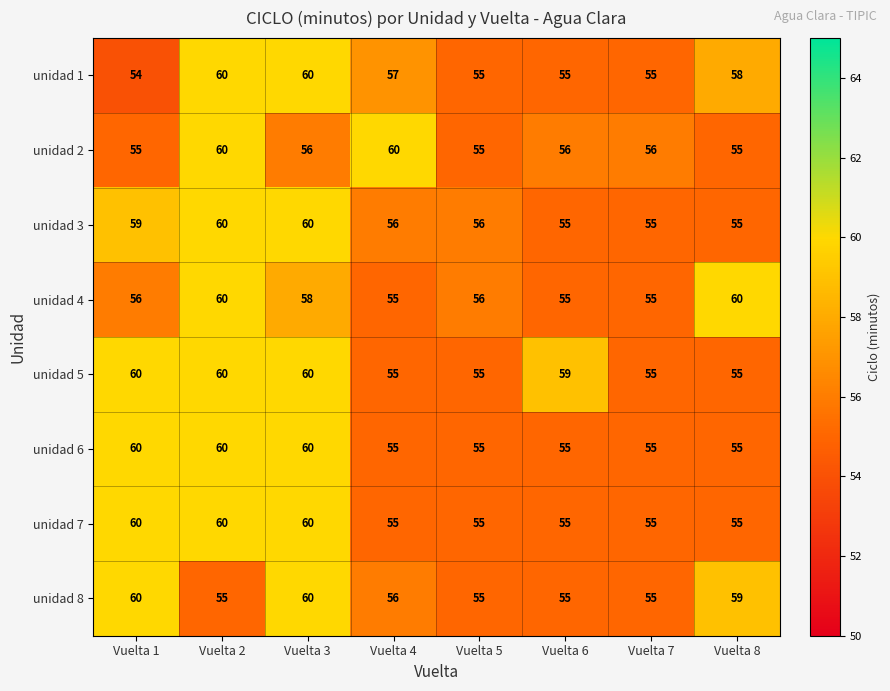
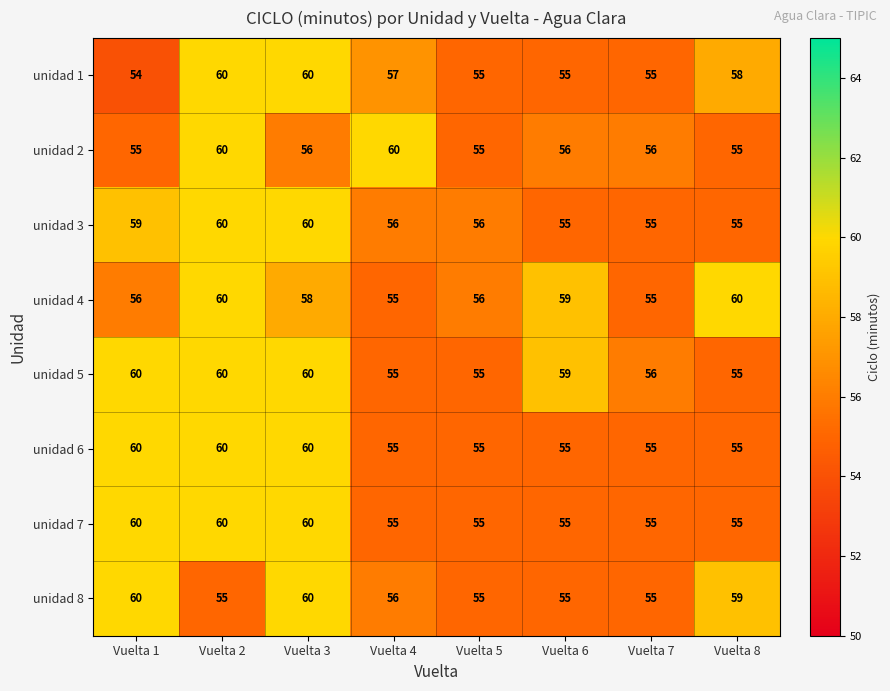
  {
    "unidad 1": {
      "Vuelta 1": 54,
      "Vuelta 2": 60,
      "Vuelta 3": 60,
      "Vuelta 4": 57,
      "Vuelta 5": 55,
      "Vuelta 6": 55,
      "Vuelta 7": 55,
      "Vuelta 8": 58
    },
    "unidad 2": {
      "Vuelta 1": 55,
      "Vuelta 2": 60,
      "Vuelta 3": 56,
      "Vuelta 4": 60,
      "Vuelta 5": 55,
      "Vuelta 6": 56,
      "Vuelta 7": 56,
      "Vuelta 8": 55
    },
    "unidad 3": {
      "Vuelta 1": 59,
      "Vuelta 2": 60,
      "Vuelta 3": 60,
      "Vuelta 4": 56,
      "Vuelta 5": 56,
      "Vuelta 6": 55,
      "Vuelta 7": 55,
      "Vuelta 8": 55
    },
    "unidad 4": {
      "Vuelta 1": 56,
      "Vuelta 2": 60,
      "Vuelta 3": 58,
      "Vuelta 4": 55,
      "Vuelta 5": 56,
-     "Vuelta 6": 55,
+     "Vuelta 6": 59,
      "Vuelta 7": 55,
      "Vuelta 8": 60
    },
    "unidad 5": {
      "Vuelta 1": 60,
      "Vuelta 2": 60,
      "Vuelta 3": 60,
      "Vuelta 4": 55,
      "Vuelta 5": 55,
      "Vuelta 6": 59,
-     "Vuelta 7": 55,
+     "Vuelta 7": 56,
      "Vuelta 8": 55
    },
    "unidad 6": {
      "Vuelta 1": 60,
      "Vuelta 2": 60,
      "Vuelta 3": 60,
      "Vuelta 4": 55,
      "Vuelta 5": 55,
      "Vuelta 6": 55,
      "Vuelta 7": 55,
      "Vuelta 8": 55
    },
    "unidad 7": {
      "Vuelta 1": 60,
      "Vuelta 2": 60,
      "Vuelta 3": 60,
      "Vuelta 4": 55,
      "Vuelta 5": 55,
      "Vuelta 6": 55,
      "Vuelta 7": 55,
      "Vuelta 8": 55
    },
    "unidad 8": {
      "Vuelta 1": 60,
      "Vuelta 2": 55,
      "Vuelta 3": 60,
      "Vuelta 4": 56,
      "Vuelta 5": 55,
      "Vuelta 6": 55,
      "Vuelta 7": 55,
      "Vuelta 8": 59
    }
  }
